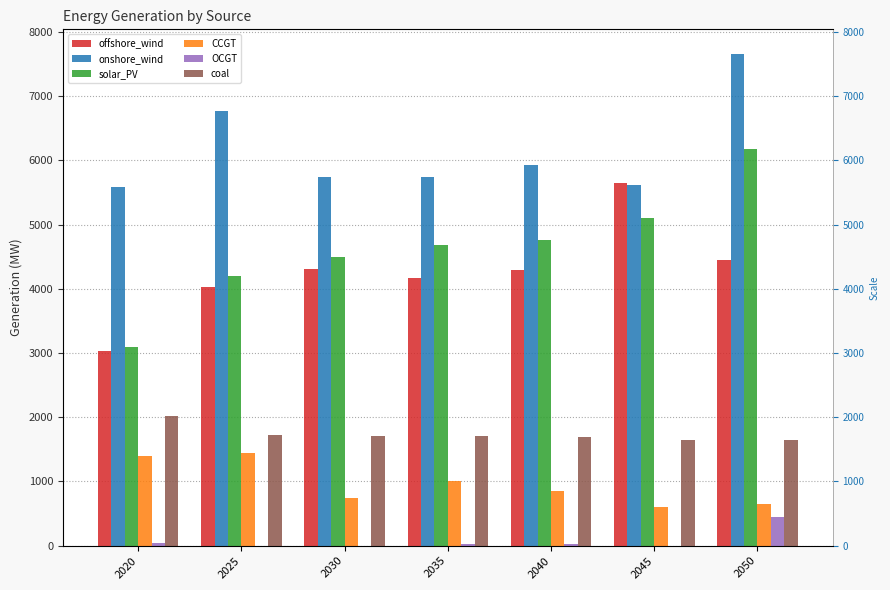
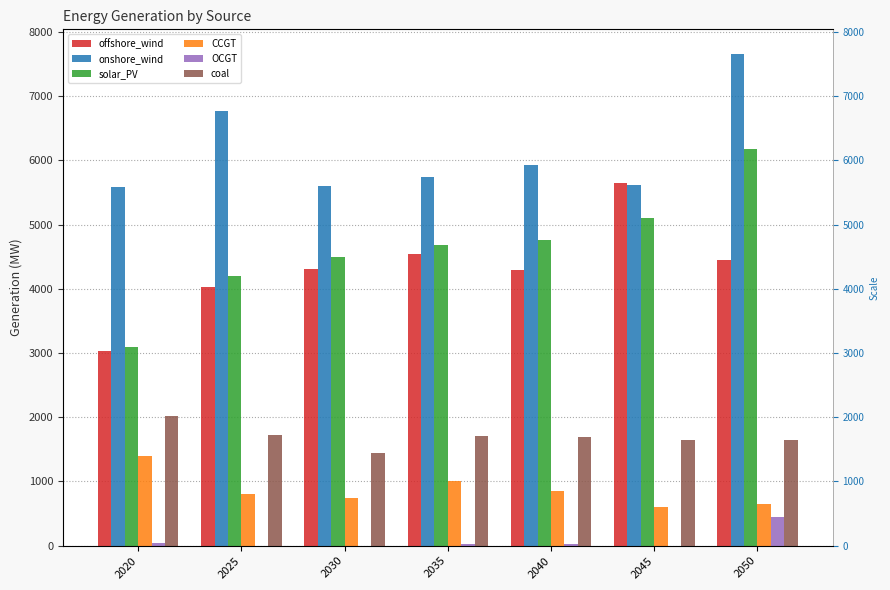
  {
    "offshore_wind": {
      "2020": 3000,
      "2025": 4000,
      "2030": 4300,
-     "2035": 4200,
+     "2035": 4500,
      "2040": 4300,
      "2045": 5600,
      "2050": 4500
    },
    "onshore_wind": {
      "2020": 5600,
      "2025": 6800,
-     "2030": 5700,
+     "2030": 5600,
      "2035": 5700,
      "2040": 5900,
      "2045": 5600,
      "2050": 7700
    },
    "solar_PV": {
      "2020": 3100,
      "2025": 4200,
      "2030": 4500,
      "2035": 4700,
      "2040": 4800,
      "2045": 5100,
      "2050": 6200
    },
    "CCGT": {
      "2020": 1400,
-     "2025": 1400,
+     "2025": 800,
      "2030": 700,
      "2035": 1000,
      "2040": 800,
      "2045": 600,
      "2050": 600
    },
    "OCGT": {
      "2025": 0,
      "2030": 0,
      "2045": 0,
      "2050": 500
    },
    "coal": {
      "2020": 2000,
      "2025": 1700,
-     "2030": 1700,
+     "2030": 1400,
      "2035": 1700,
      "2040": 1700,
      "2045": 1600,
      "2050": 1600
    }
  }
